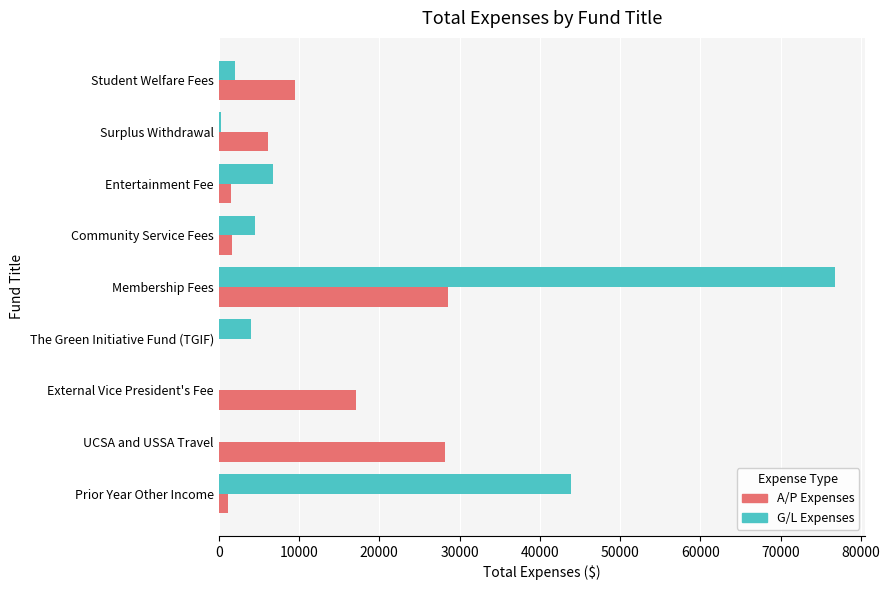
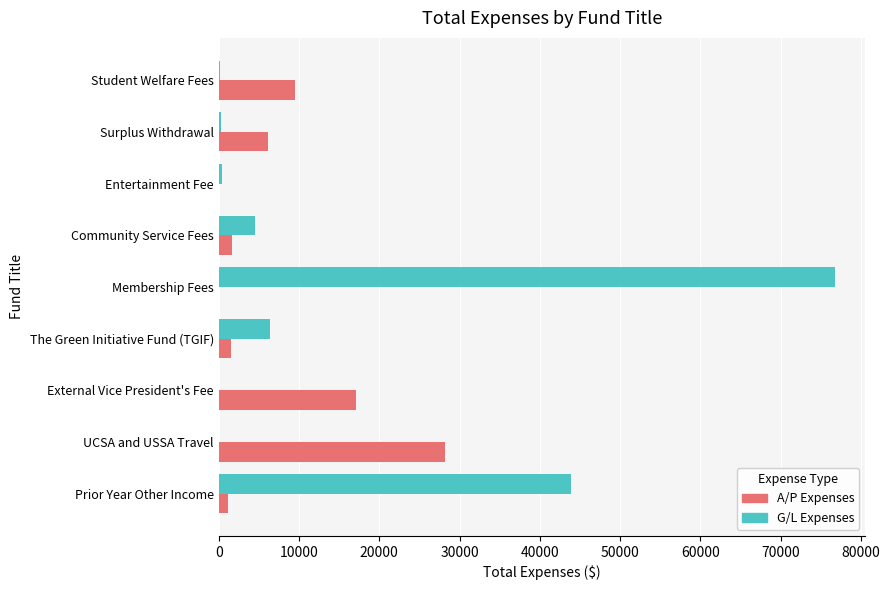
  {
    "A/P Expenses": {
      "Student Welfare Fees": 9000,
      "Surplus Withdrawal": 6000,
-     "Entertainment Fee": 2000,
+     "Entertainment Fee": 0,
      "Community Service Fees": 2000,
-     "Membership Fees": 29000,
-     "The Green Initiative Fund (TGIF)": 0,
+     "Membership Fees": 0,
+     "The Green Initiative Fund (TGIF)": 2000,
      "External Vice President's Fee": 17000,
      "UCSA and USSA Travel": 28000,
      "Prior Year Other Income": 1000
    },
    "G/L Expenses": {
-     "Student Welfare Fees": 2000,
+     "Student Welfare Fees": 0,
      "Surplus Withdrawal": 0,
-     "Entertainment Fee": 7000,
+     "Entertainment Fee": 0,
      "Community Service Fees": 4000,
      "Membership Fees": 77000,
-     "The Green Initiative Fund (TGIF)": 4000,
+     "The Green Initiative Fund (TGIF)": 6000,
      "External Vice President's Fee": 0,
      "UCSA and USSA Travel": 0,
      "Prior Year Other Income": 44000
    }
  }
